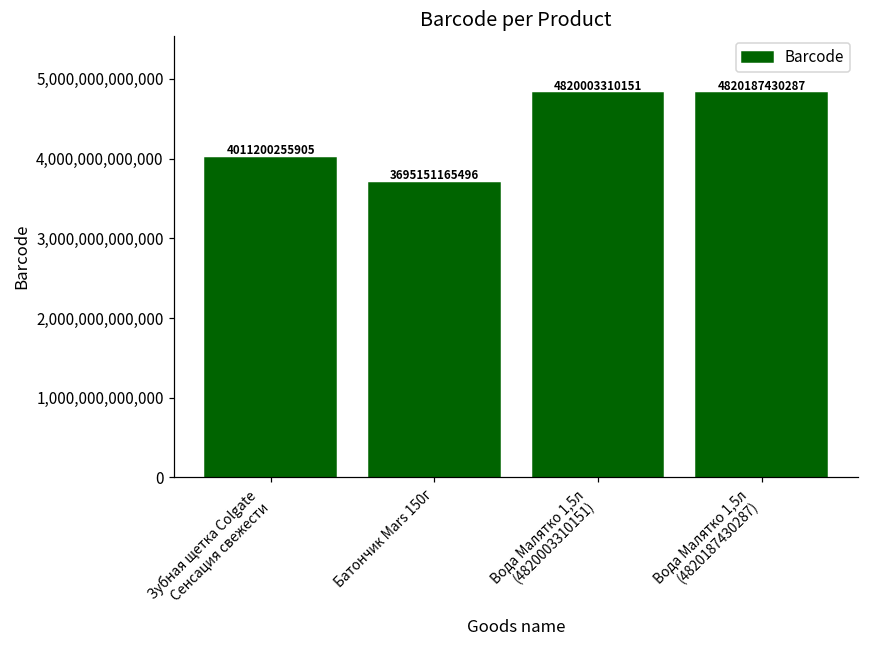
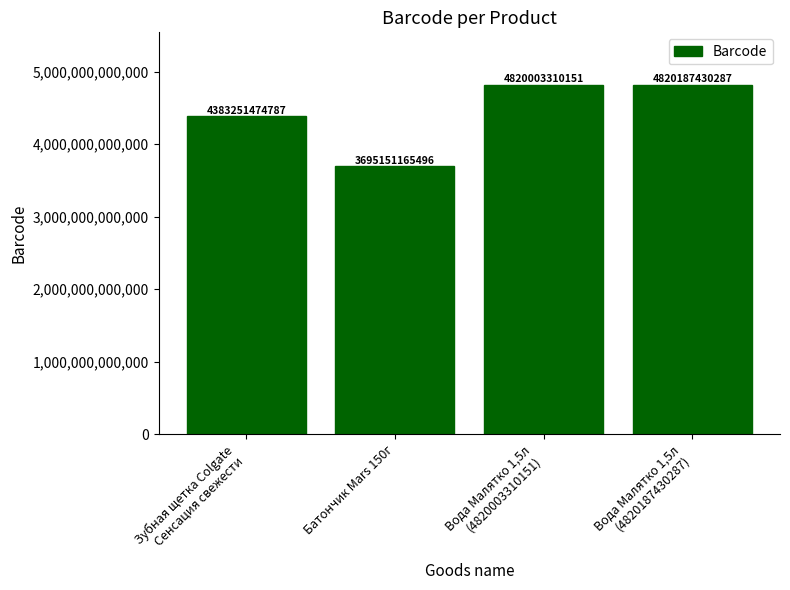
  {
-   "Зубная щетка Colgate Сенсация свежести": 4011200255905,
+   "Зубная щетка Colgate Сенсация свежести": 4383251474787,
    "Батончик Mars 150г": 3695151165496,
    "Вода Малятко 1,5л (4820003310151)": 4820003310151,
    "Вода Малятко 1,5л (4820187430287)": 4820187430287
  }
